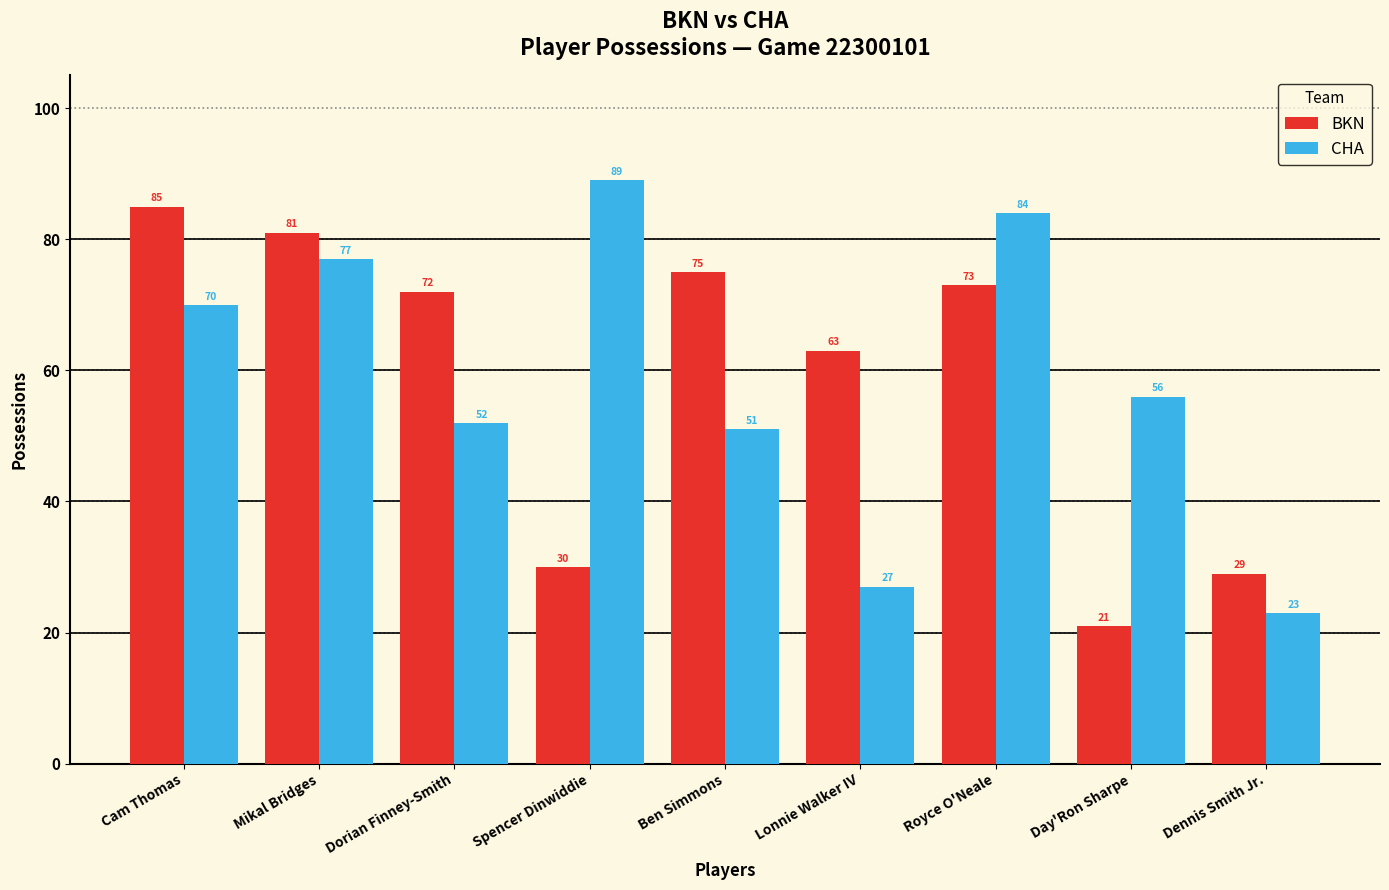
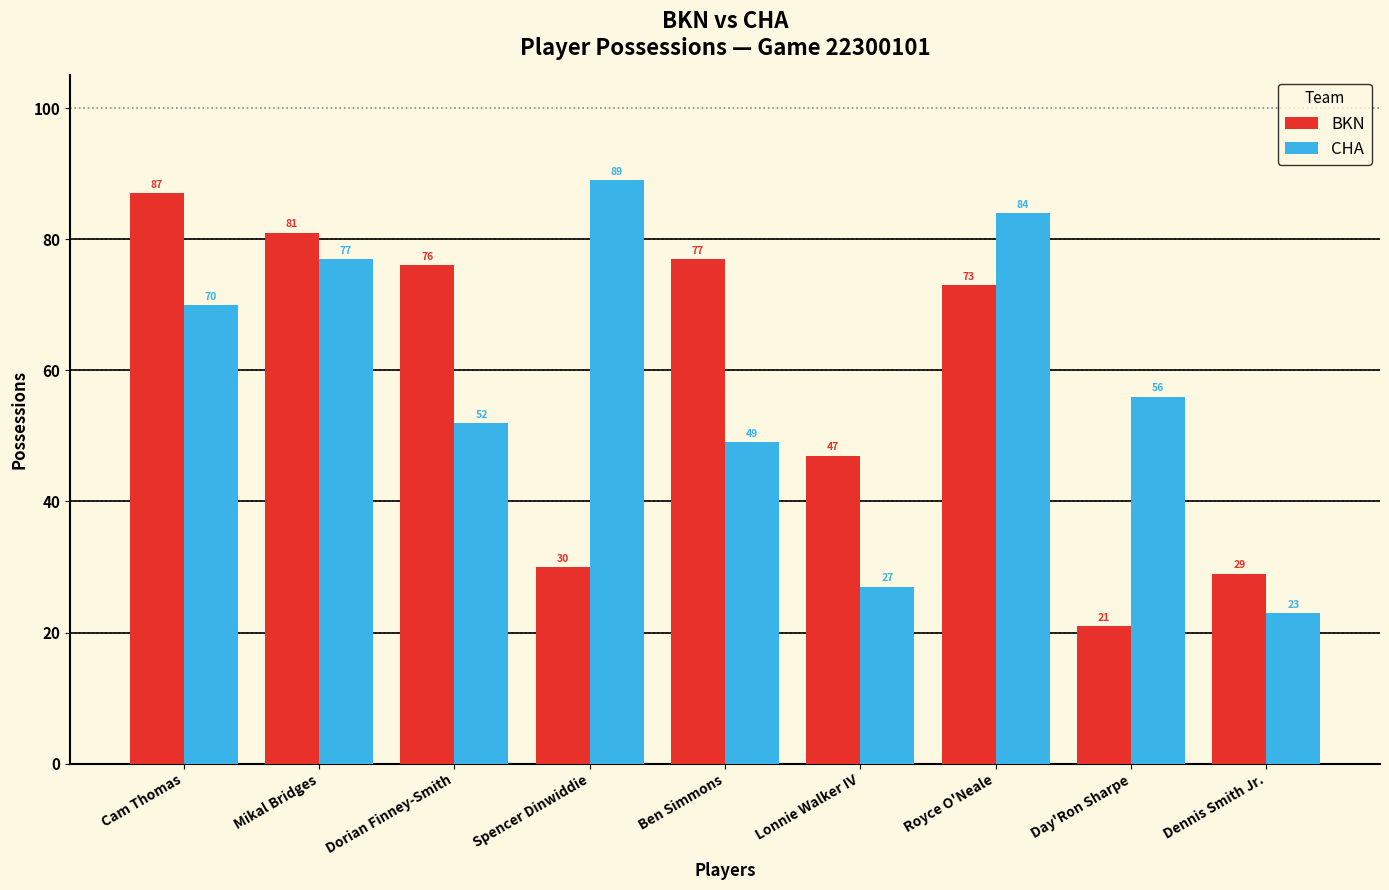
  {
    "BKN": {
-     "Cam Thomas": 85,
+     "Cam Thomas": 87,
      "Mikal Bridges": 81,
-     "Dorian Finney-Smith": 72,
+     "Dorian Finney-Smith": 76,
      "Spencer Dinwiddie": 30,
-     "Ben Simmons": 75,
-     "Lonnie Walker IV": 63,
+     "Ben Simmons": 77,
+     "Lonnie Walker IV": 47,
      "Royce O'Neale": 73,
      "Day'Ron Sharpe": 21,
      "Dennis Smith Jr.": 29
    },
    "CHA": {
      "Cam Thomas": 70,
      "Mikal Bridges": 77,
      "Dorian Finney-Smith": 52,
      "Spencer Dinwiddie": 89,
-     "Ben Simmons": 51,
+     "Ben Simmons": 49,
      "Lonnie Walker IV": 27,
      "Royce O'Neale": 84,
      "Day'Ron Sharpe": 56,
      "Dennis Smith Jr.": 23
    }
  }
